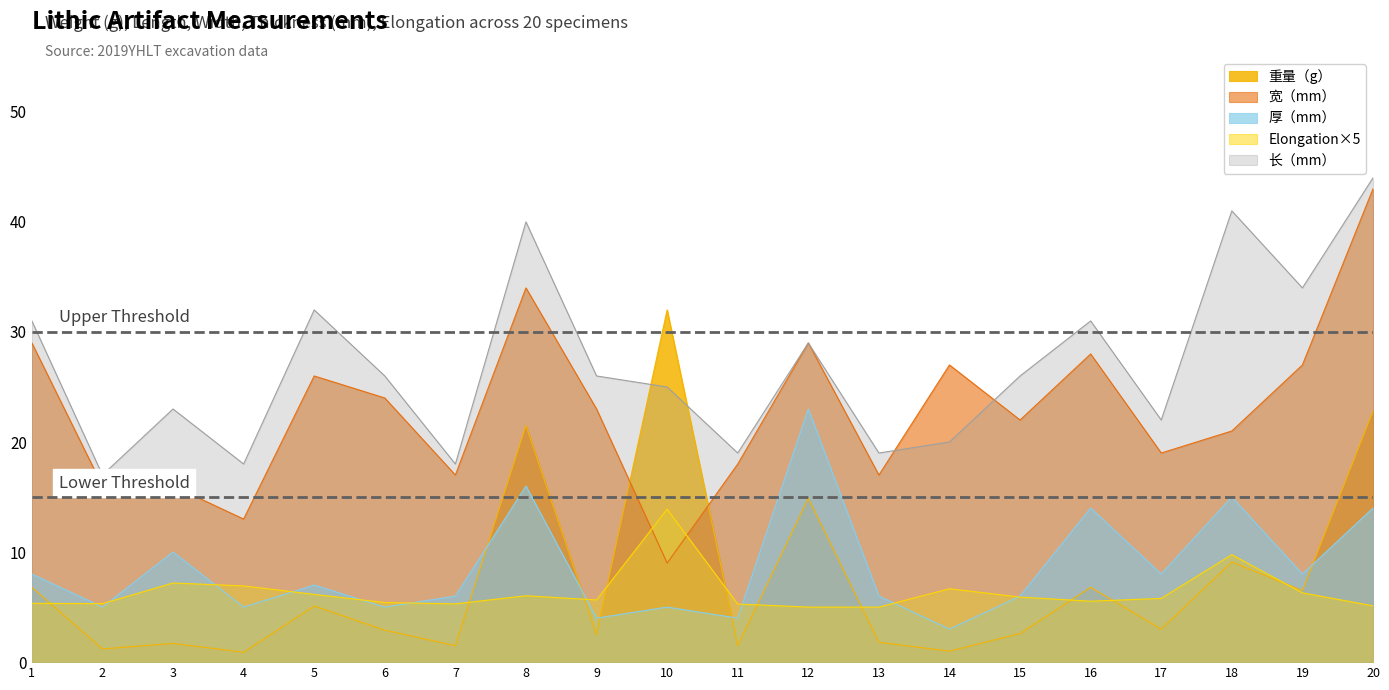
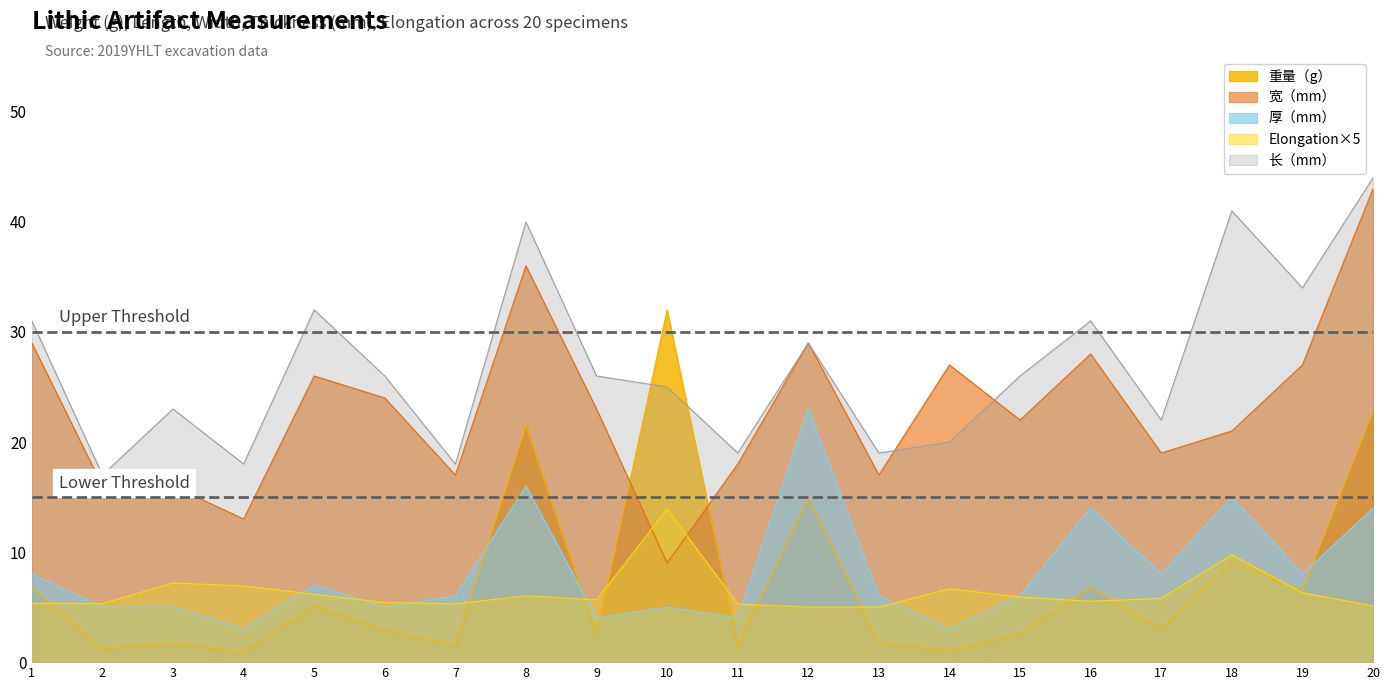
  {
    "宽（mm）": {
      "1": 29,
      "4": 13,
      "5": 26,
      "6": 24,
      "7": 17,
-     "8": 34,
+     "8": 36,
      "9": 23,
      "10": 9,
      "11": 18,
      "13": 17,
      "14": 27,
      "15": 22,
      "16": 28,
      "17": 19,
      "18": 21,
      "19": 27,
      "20": 43
    },
    "厚（mm）": {
      "1": 8,
      "2": 5,
-     "3": 10,
-     "4": 5,
+     "3": 5,
+     "4": 3,
      "5": 7,
      "6": 5,
      "7": 6,
      "8": 16,
      "9": 4,
      "10": 5,
      "11": 4,
      "12": 23,
      "13": 6,
      "14": 3,
      "16": 14,
      "17": 8,
      "18": 15,
      "19": 8,
      "20": 14
    },
    "长（mm）": {
      "1": 31,
      "3": 23,
      "4": 18,
      "5": 32,
      "6": 26,
      "7": 18,
      "8": 40,
      "9": 26,
      "10": 25,
      "11": 19,
      "13": 19,
      "14": 20,
      "15": 26,
      "16": 31,
      "17": 22,
      "18": 41,
      "19": 34,
      "20": 44
    }
  }
